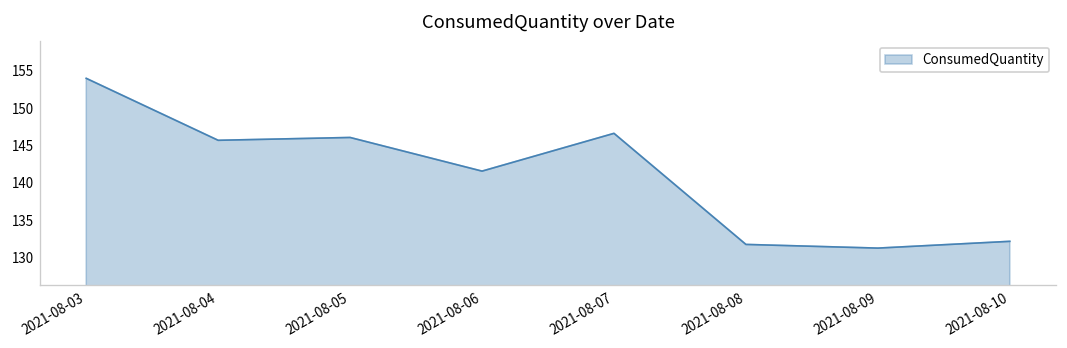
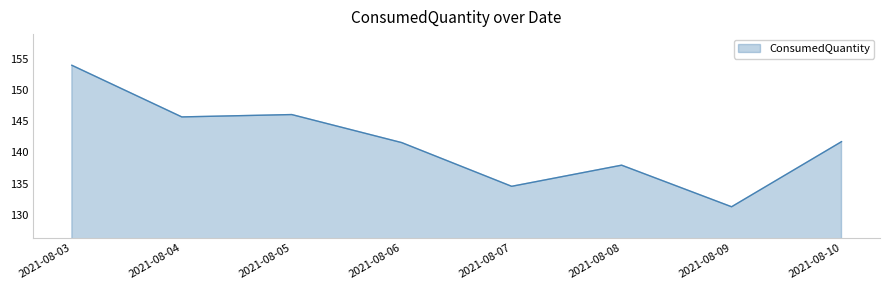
  {
    "2021-08-03": 154,
    "2021-08-04": 146,
    "2021-08-05": 146,
    "2021-08-06": 142,
-   "2021-08-07": 147,
-   "2021-08-08": 132,
+   "2021-08-07": 135,
+   "2021-08-08": 138,
    "2021-08-09": 131,
-   "2021-08-10": 132
+   "2021-08-10": 142
  }
